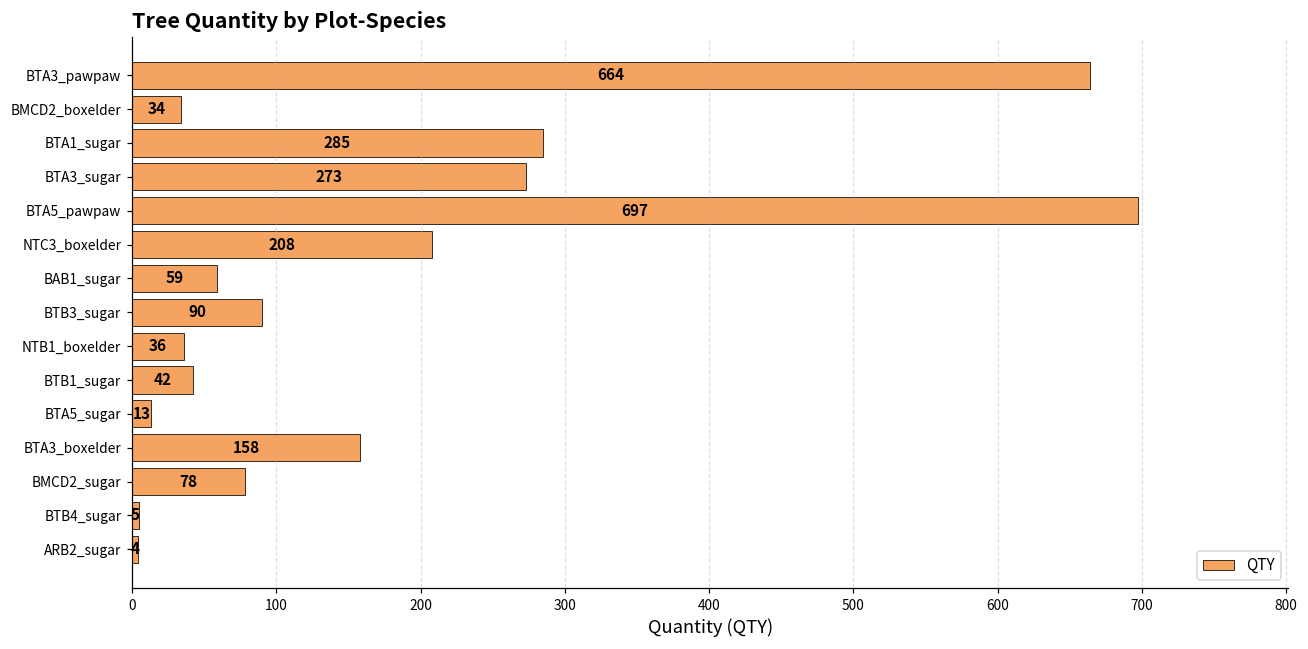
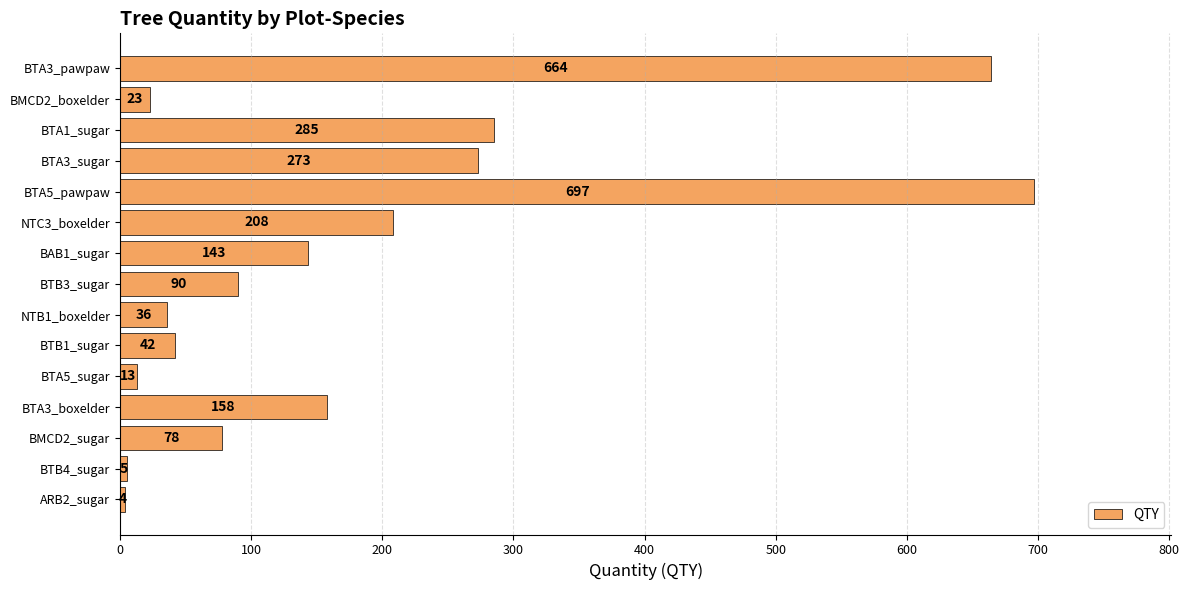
  {
    "BTA3_pawpaw": 664,
-   "BMCD2_boxelder": 34,
+   "BMCD2_boxelder": 23,
    "BTA1_sugar": 285,
    "BTA3_sugar": 273,
    "BTA5_pawpaw": 697,
    "NTC3_boxelder": 208,
-   "BAB1_sugar": 59,
+   "BAB1_sugar": 143,
    "BTB3_sugar": 90,
    "NTB1_boxelder": 36,
    "BTB1_sugar": 42,
    "BTA5_sugar": 13,
    "BTA3_boxelder": 158,
    "BMCD2_sugar": 78,
    "BTB4_sugar": 5,
    "ARB2_sugar": 4
  }
